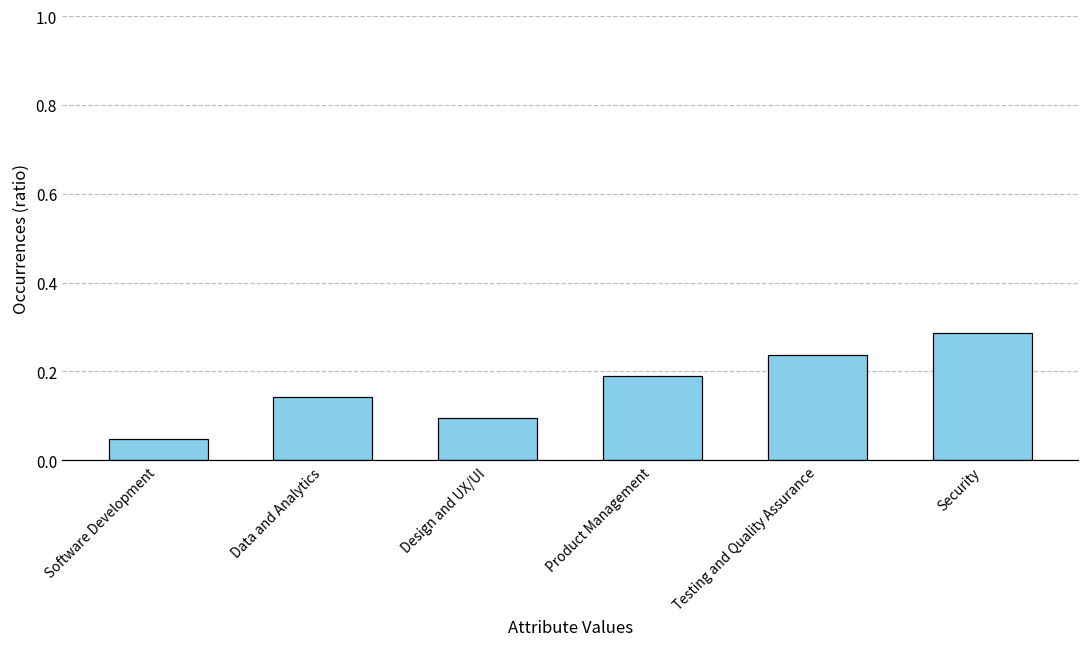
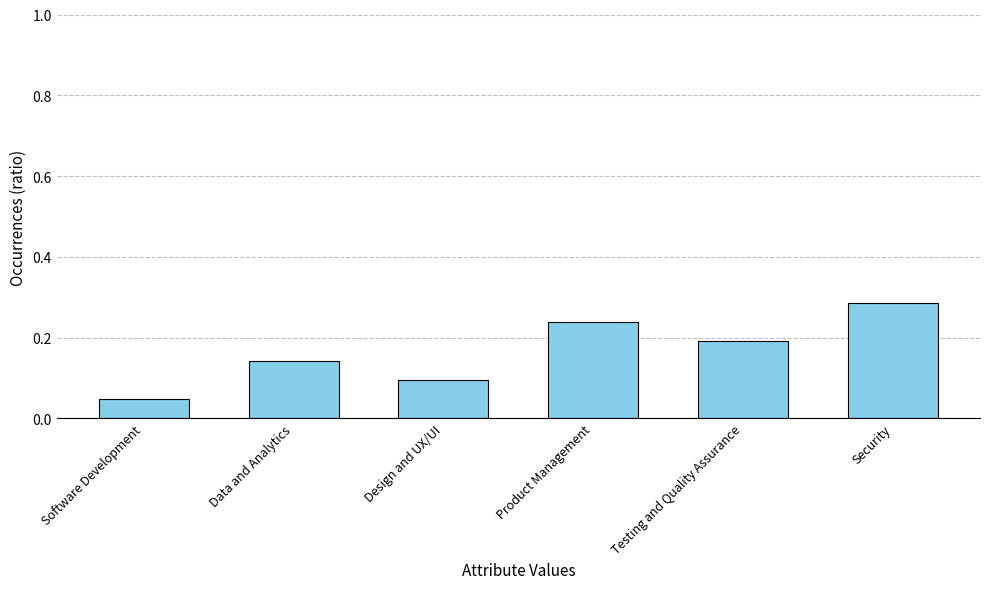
  {
    "Software Development": 0.05,
    "Data and Analytics": 0.14,
    "Design and UX/UI": 0.10,
-   "Product Management": 0.19,
-   "Testing and Quality Assurance": 0.24,
+   "Product Management": 0.24,
+   "Testing and Quality Assurance": 0.19,
    "Security": 0.29
  }
